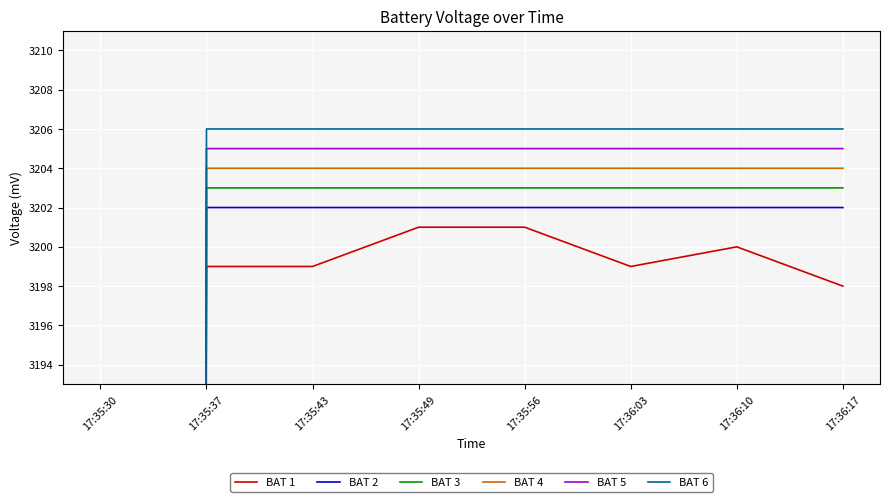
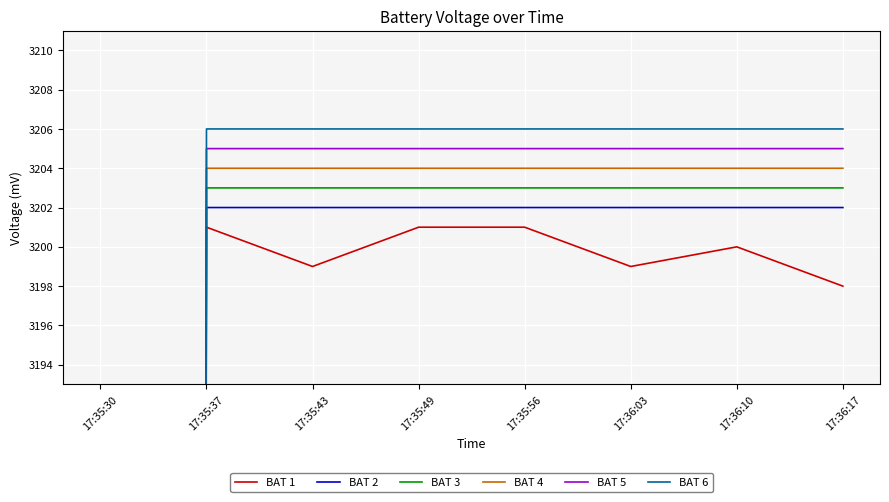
  {
    "BAT 1": {
-     "17:35:37": 3199,
+     "17:35:37": 3201,
      "17:35:43": 3199,
      "17:35:49": 3201,
      "17:35:56": 3201,
      "17:36:03": 3199,
      "17:36:10": 3200,
      "17:36:17": 3198
    },
    "BAT 2": {
      "17:35:37": 3202,
      "17:35:43": 3202,
      "17:35:49": 3202,
      "17:35:56": 3202,
      "17:36:03": 3202,
      "17:36:10": 3202,
      "17:36:17": 3202
    },
    "BAT 3": {
      "17:35:37": 3203,
      "17:35:43": 3203,
      "17:35:49": 3203,
      "17:35:56": 3203,
      "17:36:03": 3203,
      "17:36:10": 3203,
      "17:36:17": 3203
    },
    "BAT 4": {
      "17:35:37": 3204,
      "17:35:43": 3204,
      "17:35:49": 3204,
      "17:35:56": 3204,
      "17:36:03": 3204,
      "17:36:10": 3204,
      "17:36:17": 3204
    },
    "BAT 5": {
      "17:35:37": 3205,
      "17:35:43": 3205,
      "17:35:49": 3205,
      "17:35:56": 3205,
      "17:36:03": 3205,
      "17:36:10": 3205,
      "17:36:17": 3205
    },
    "BAT 6": {
      "17:35:37": 3206,
      "17:35:43": 3206,
      "17:35:49": 3206,
      "17:35:56": 3206,
      "17:36:03": 3206,
      "17:36:10": 3206,
      "17:36:17": 3206
    }
  }
